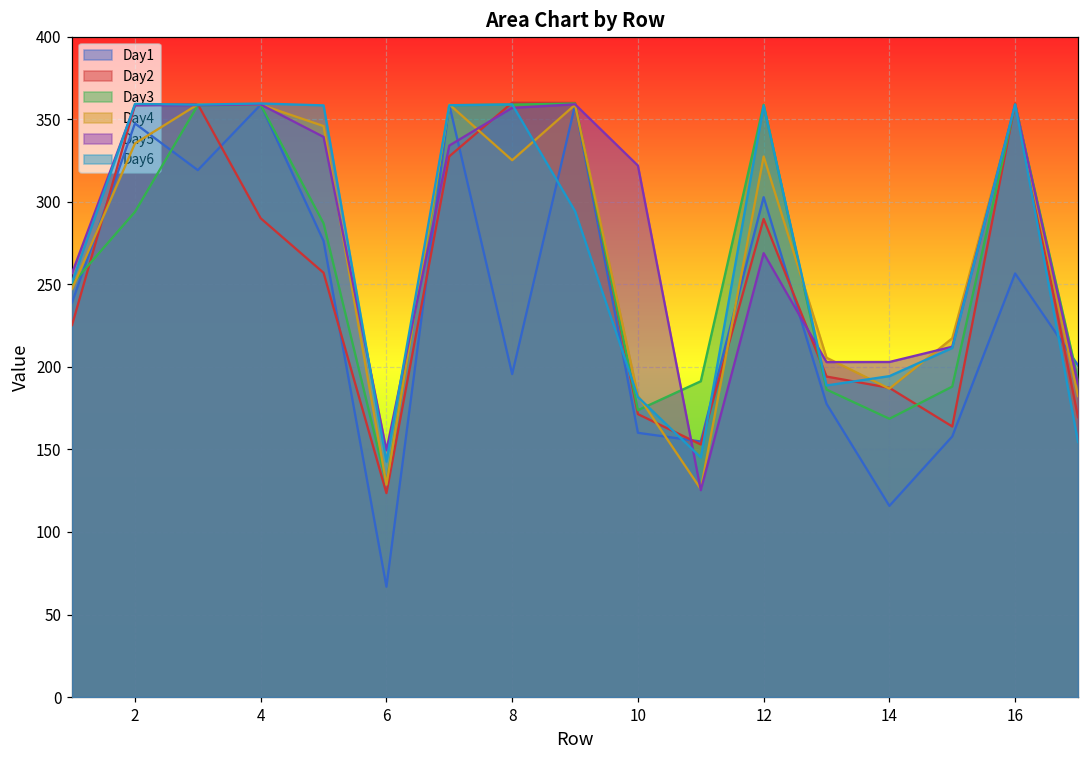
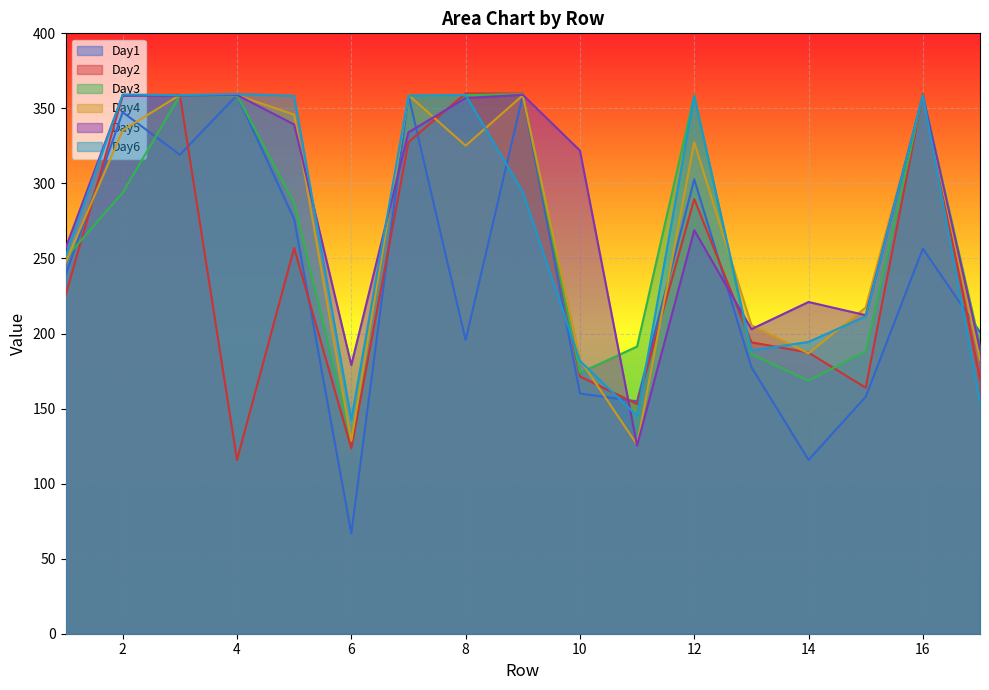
  {
    "Day2": {
-     "4": 290,
+     "4": 116,
      "6": 124,
      "10": 171,
      "12": 290
    },
    "Day3": {
      "2": 294,
      "10": 174,
      "14": 169
    },
    "Day4": {
      "8": 325,
      "12": 327
    },
    "Day5": {
-     "6": 149,
+     "6": 179,
      "8": 357,
      "10": 322,
      "12": 269,
-     "14": 203
+     "14": 221
    }
  }
